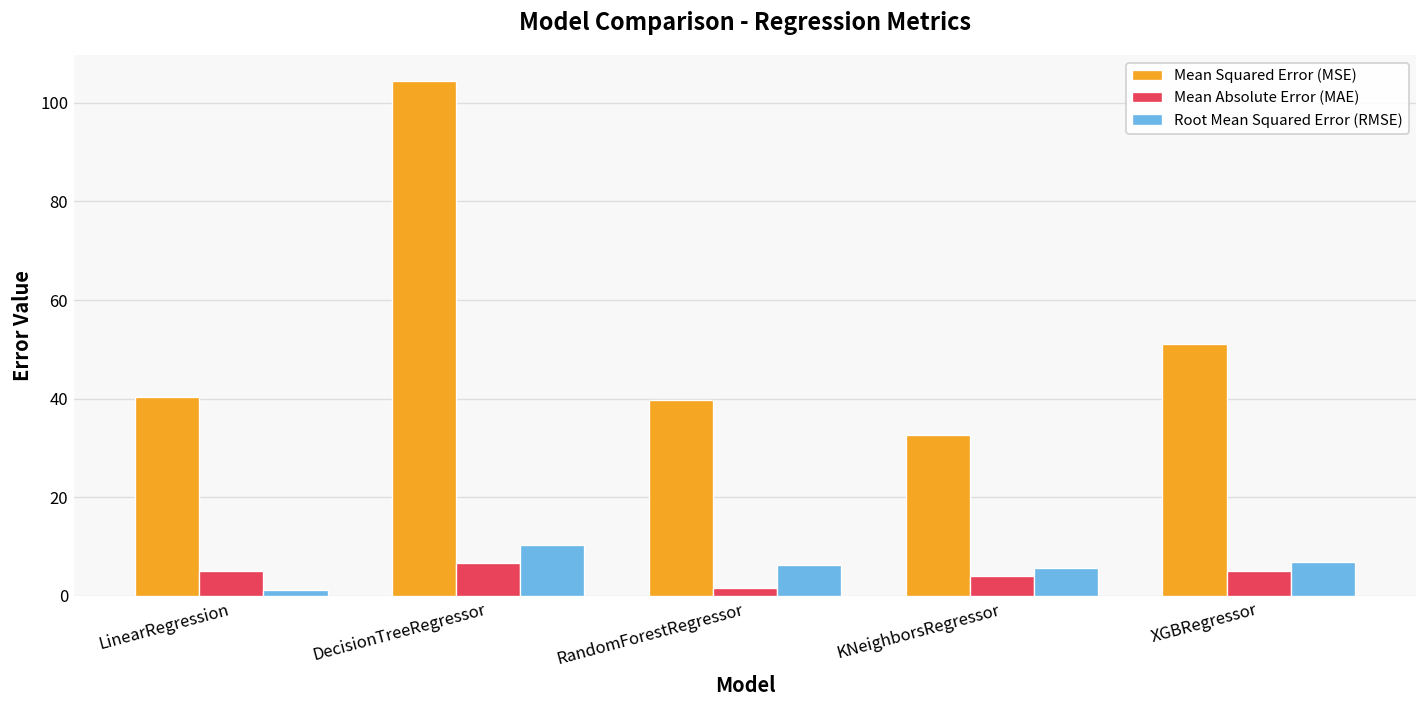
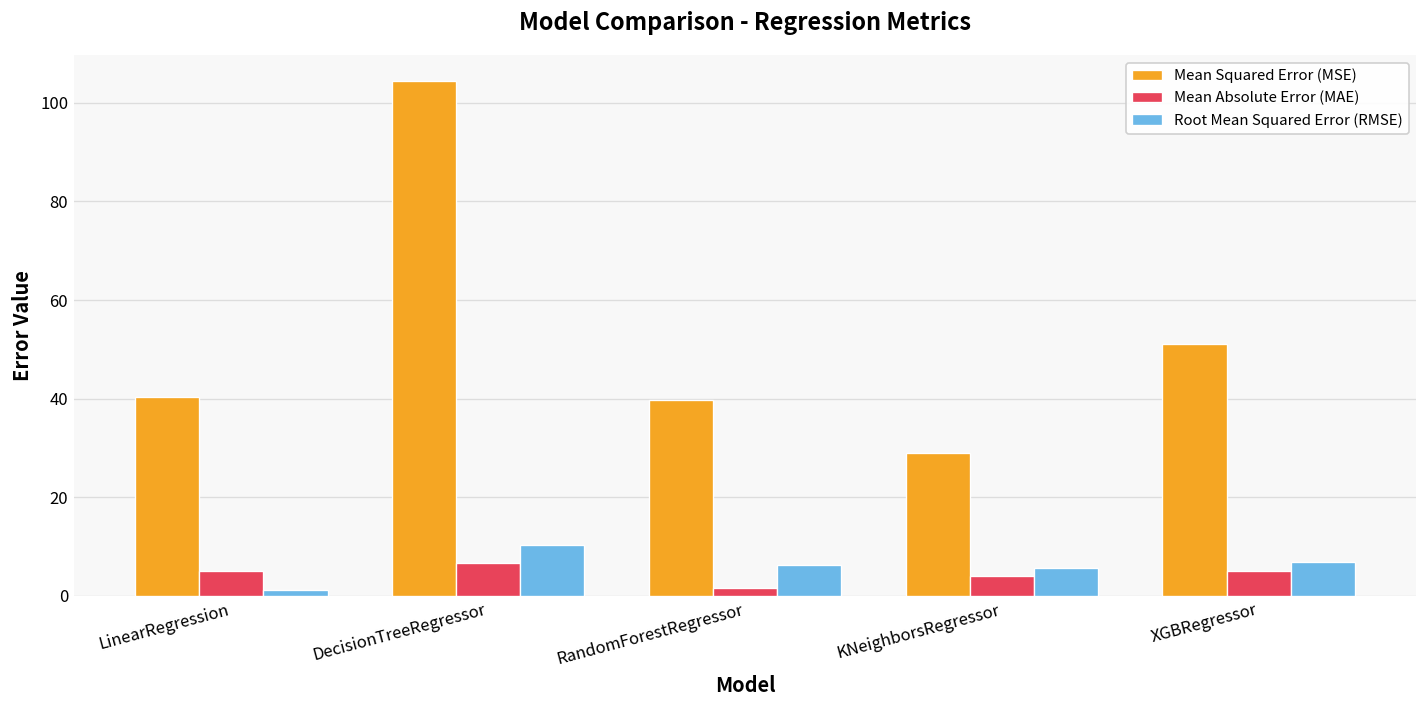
  {
    "Mean Squared Error (MSE)": {
      "LinearRegression": 40,
      "DecisionTreeRegressor": 104,
      "RandomForestRegressor": 40,
-     "KNeighborsRegressor": 33,
+     "KNeighborsRegressor": 29,
      "XGBRegressor": 51
    },
    "Mean Absolute Error (MAE)": {
      "LinearRegression": 5,
      "DecisionTreeRegressor": 7,
      "RandomForestRegressor": 2,
      "KNeighborsRegressor": 4,
      "XGBRegressor": 5
    },
    "Root Mean Squared Error (RMSE)": {
      "LinearRegression": 1,
      "DecisionTreeRegressor": 10,
      "RandomForestRegressor": 6,
      "KNeighborsRegressor": 6,
      "XGBRegressor": 7
    }
  }
